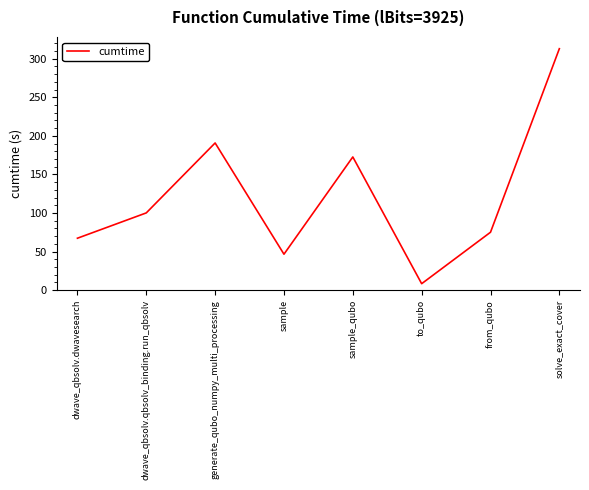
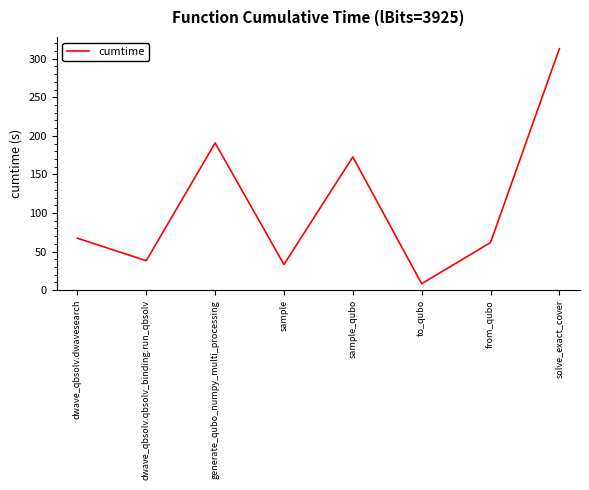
  {
    "dwave_qbsolv.dwavesearch": 70,
-   "dwave_qbsolv.qbsolv_binding.run_qbsolv": 100,
+   "dwave_qbsolv.qbsolv_binding.run_qbsolv": 40,
    "generate_qubo_numpy_multi_processing": 190,
-   "sample": 50,
+   "sample": 30,
    "sample_qubo": 170,
    "to_qubo": 10,
-   "from_qubo": 80,
+   "from_qubo": 60,
    "solve_exact_cover": 310
  }
